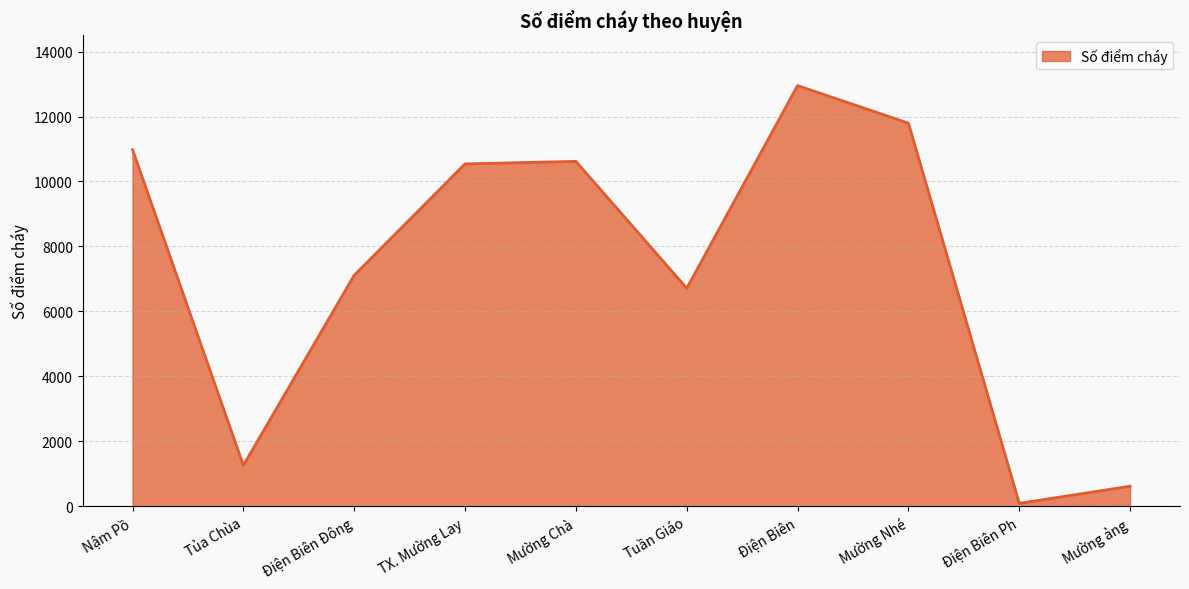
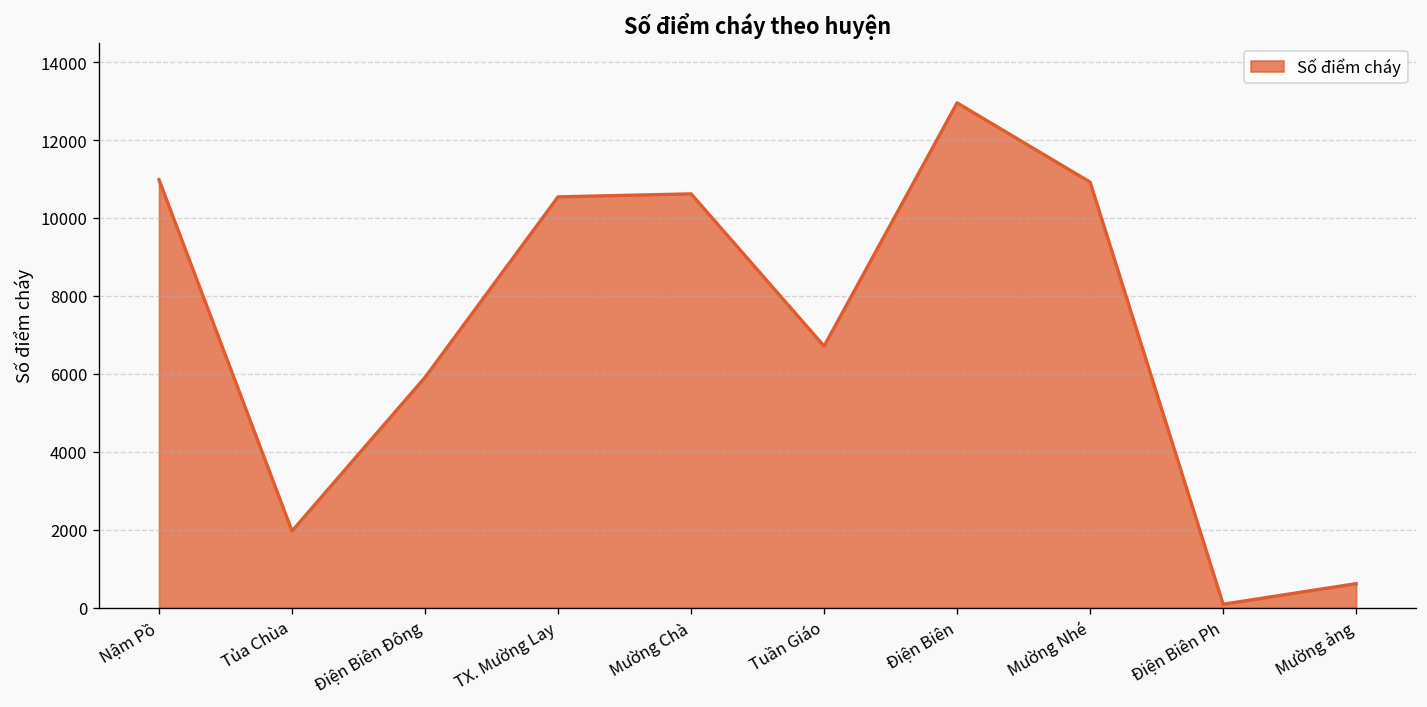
  {
    "Nậm Pồ": 11000,
-   "Tủa Chùa": 1300,
-   "Điện Biên Đông": 7100,
+   "Tủa Chùa": 2000,
+   "Điện Biên Đông": 5900,
    "TX. Mường Lay": 10500,
    "Mường Chà": 10600,
    "Tuần Giáo": 6700,
    "Điện Biên": 13000,
-   "Mường Nhé": 11800,
+   "Mường Nhé": 10900,
    "Điện Biên Ph": 100,
    "Mường ảng": 600
  }
